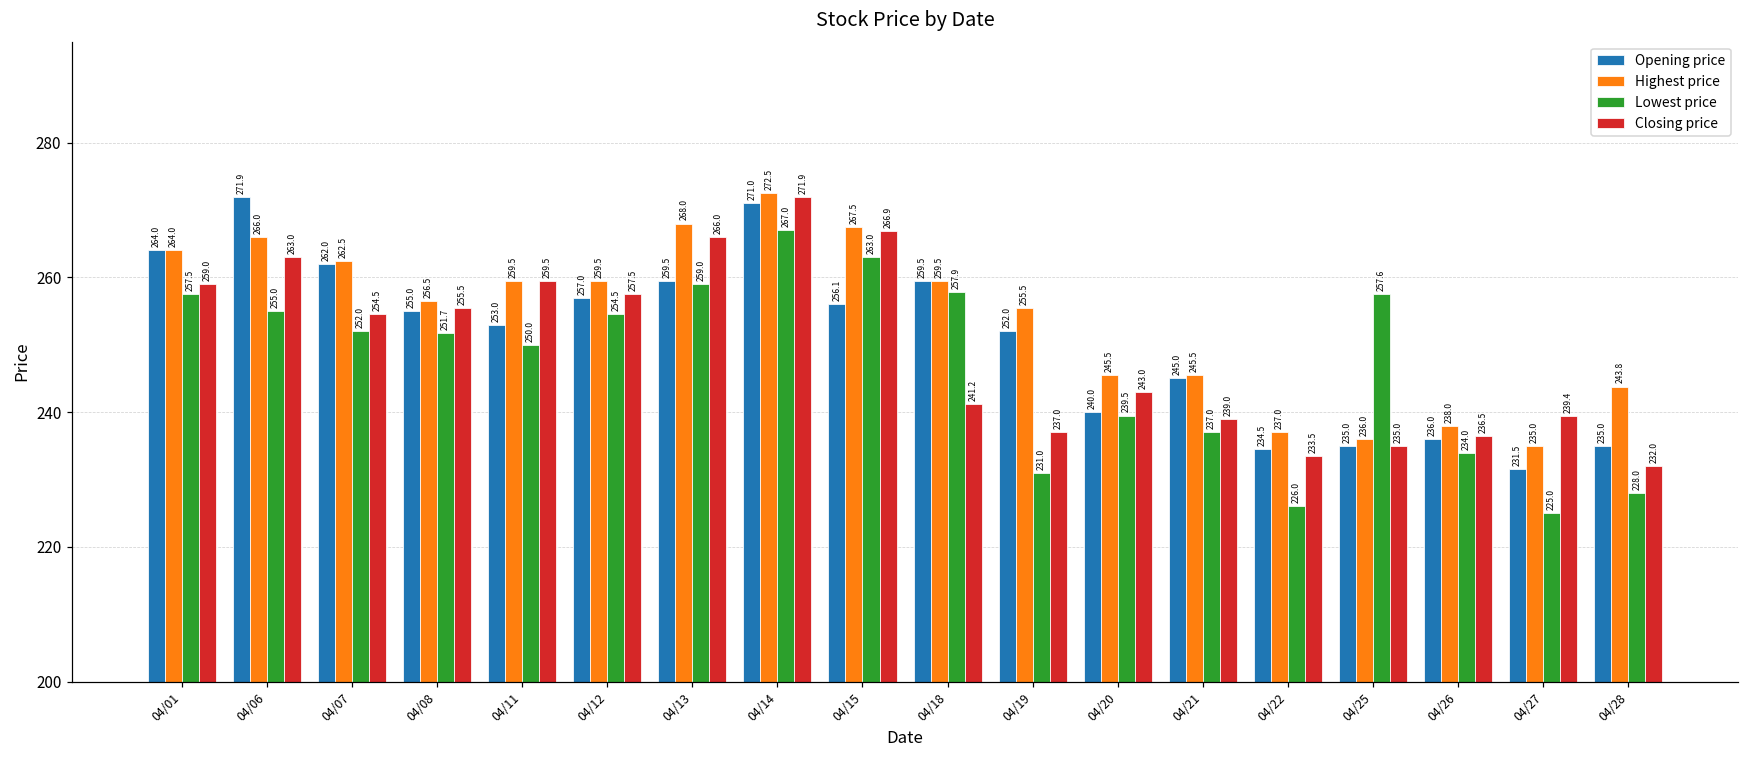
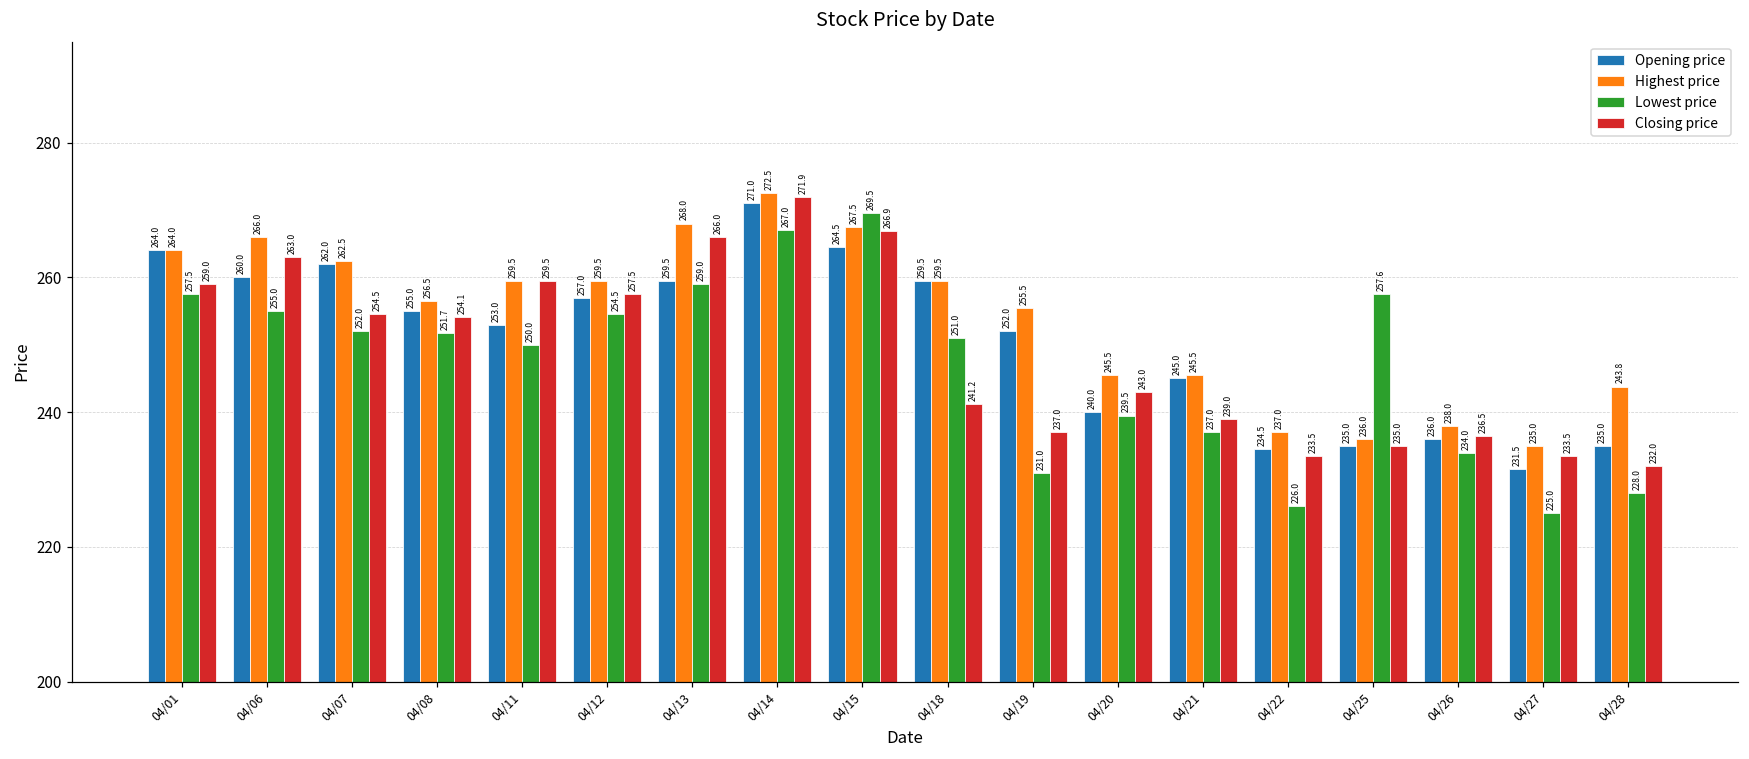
  {
    "Opening price": {
      "04/01": 264.0,
-     "04/06": 271.9,
+     "04/06": 260.0,
      "04/07": 262.0,
      "04/08": 255.0,
      "04/11": 253.0,
      "04/12": 257.0,
      "04/13": 259.5,
      "04/14": 271.0,
-     "04/15": 256.1,
+     "04/15": 264.5,
      "04/18": 259.5,
      "04/19": 252.0,
      "04/20": 240.0,
      "04/21": 245.0,
      "04/22": 234.5,
      "04/25": 235.0,
      "04/26": 236.0,
      "04/27": 231.5,
      "04/28": 235.0
    },
    "Highest price": {
      "04/01": 264.0,
      "04/06": 266.0,
      "04/07": 262.5,
      "04/08": 256.5,
      "04/11": 259.5,
      "04/12": 259.5,
      "04/13": 268.0,
      "04/14": 272.5,
      "04/15": 267.5,
      "04/18": 259.5,
      "04/19": 255.5,
      "04/20": 245.5,
      "04/21": 245.5,
      "04/22": 237.0,
      "04/25": 236.0,
      "04/26": 238.0,
      "04/27": 235.0,
      "04/28": 243.8
    },
    "Lowest price": {
      "04/01": 257.5,
      "04/06": 255.0,
      "04/07": 252.0,
      "04/08": 251.7,
      "04/11": 250.0,
      "04/12": 254.5,
      "04/13": 259.0,
      "04/14": 267.0,
-     "04/15": 263.0,
-     "04/18": 257.9,
+     "04/15": 269.5,
+     "04/18": 251.0,
      "04/19": 231.0,
      "04/20": 239.5,
      "04/21": 237.0,
      "04/22": 226.0,
      "04/25": 257.6,
      "04/26": 234.0,
      "04/27": 225.0,
      "04/28": 228.0
    },
    "Closing price": {
      "04/01": 259.0,
      "04/06": 263.0,
      "04/07": 254.5,
-     "04/08": 255.5,
+     "04/08": 254.1,
      "04/11": 259.5,
      "04/12": 257.5,
      "04/13": 266.0,
      "04/14": 271.9,
      "04/15": 266.9,
      "04/18": 241.2,
      "04/19": 237.0,
      "04/20": 243.0,
      "04/21": 239.0,
      "04/22": 233.5,
      "04/25": 235.0,
      "04/26": 236.5,
-     "04/27": 239.4,
+     "04/27": 233.5,
      "04/28": 232.0
    }
  }
